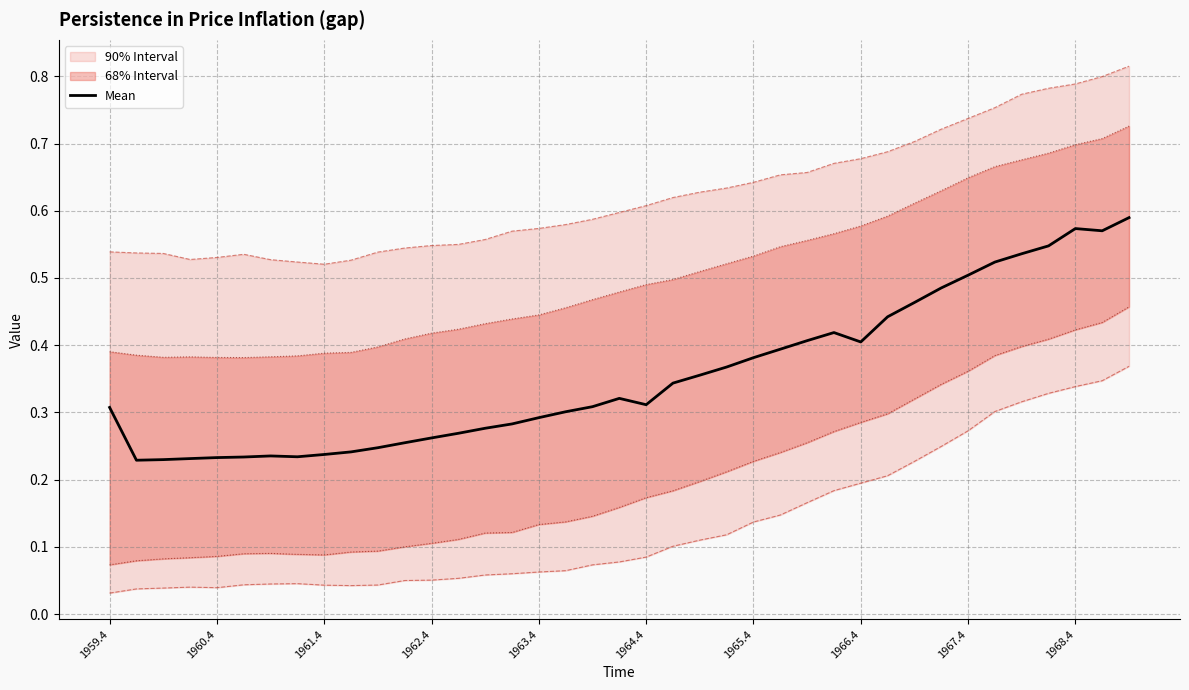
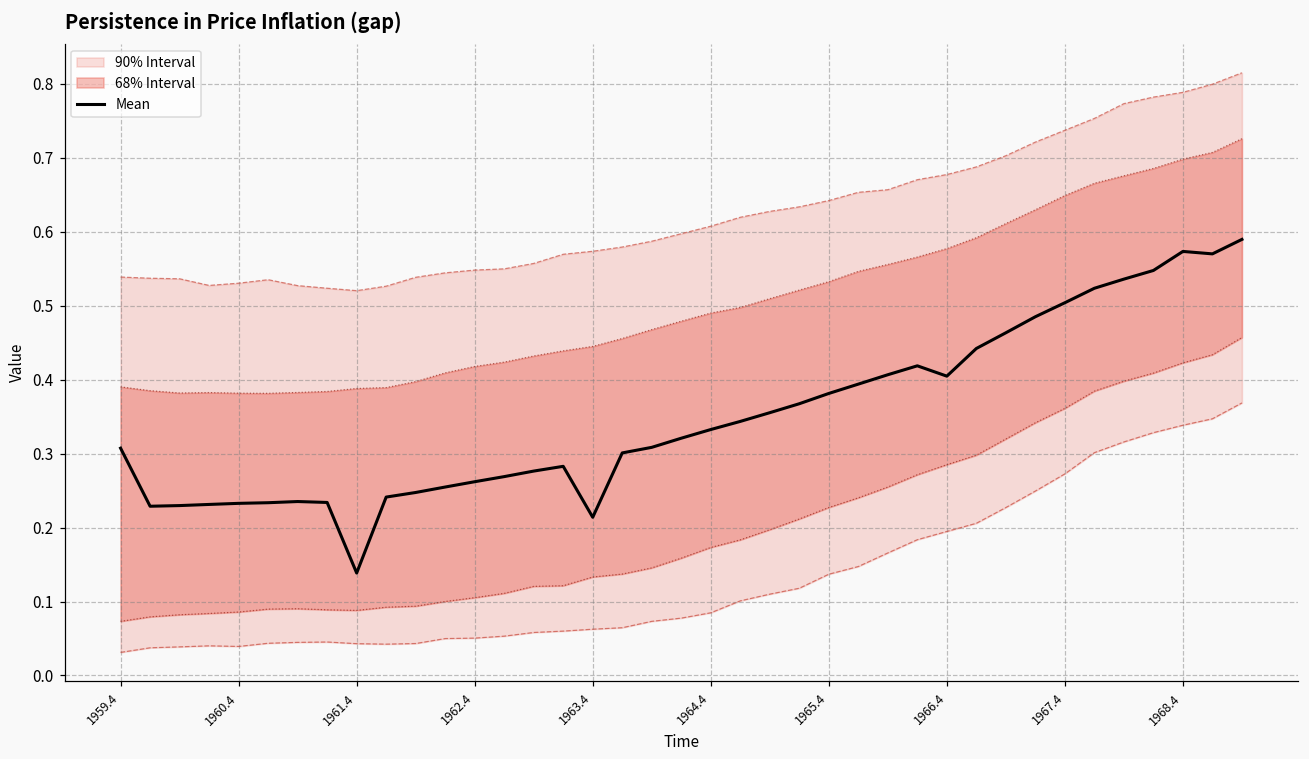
  {
    "Mean": {
      "1959.4": 0.31,
      "1960.4": 0.23,
-     "1961.4": 0.24,
+     "1961.4": 0.14,
      "1962.4": 0.26,
-     "1963.4": 0.29,
-     "1964.4": 0.31,
+     "1963.4": 0.21,
+     "1964.4": 0.33,
      "1965.4": 0.38,
      "1966.4": 0.40,
      "1967.4": 0.50,
      "1968.4": 0.57
    }
  }
